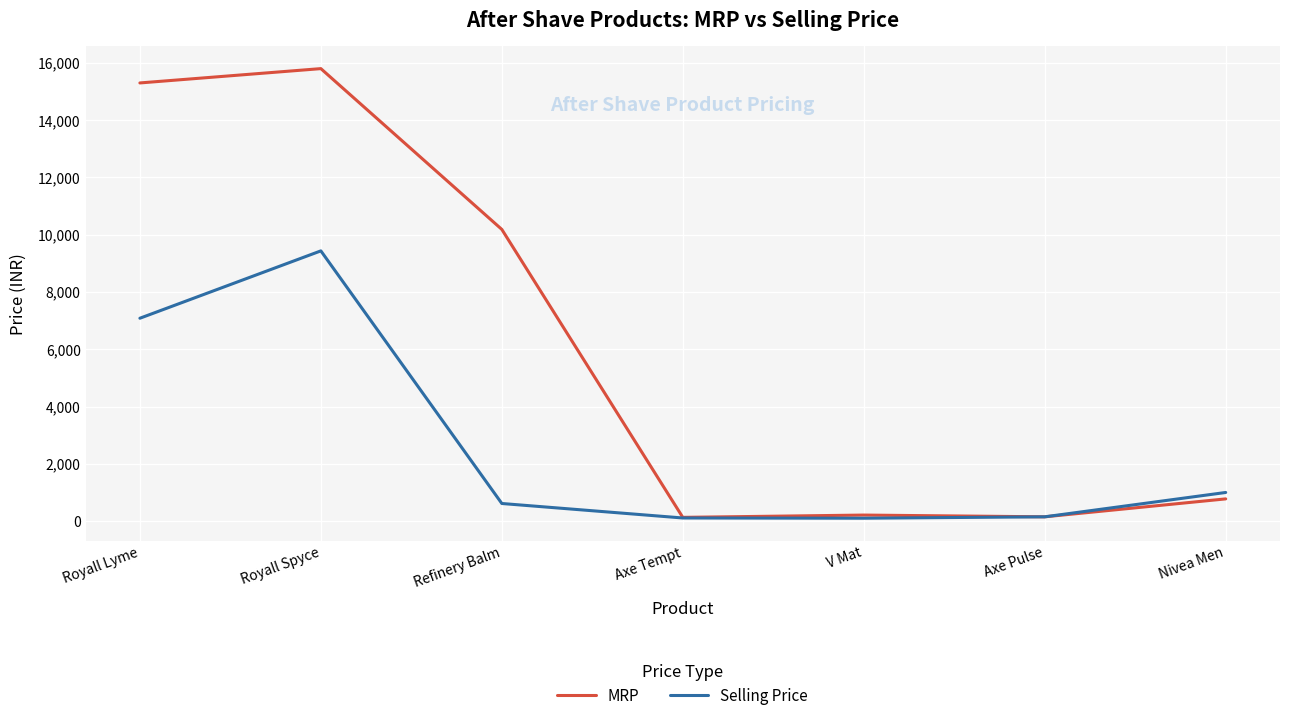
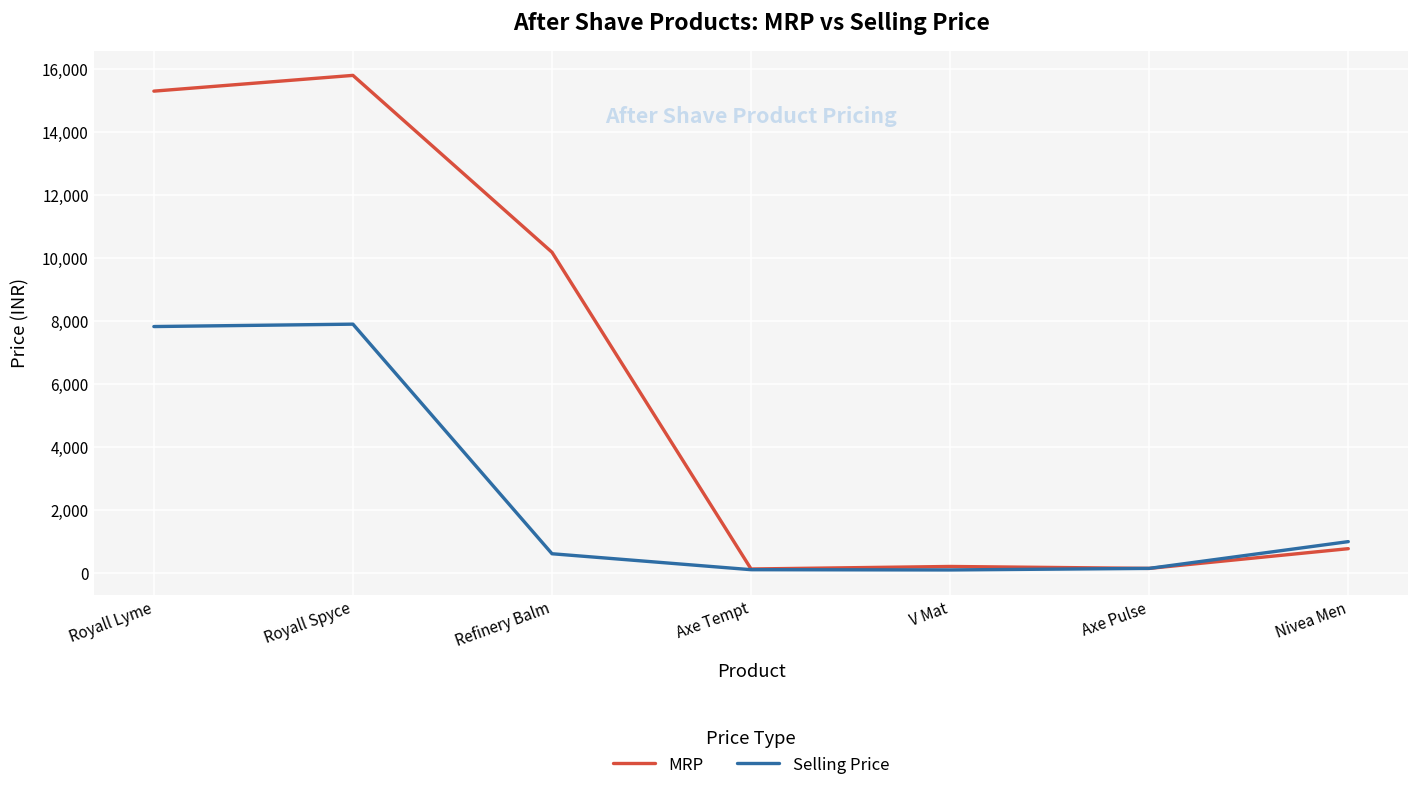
  {
    "MRP": {
      "Royall Lyme": "15,300",
      "Royall Spyce": "15,800",
      "Refinery Balm": "10,200",
      "V Mat": "200",
      "Nivea Men": "800"
    },
    "Selling Price": {
-     "Royall Lyme": "7,100",
-     "Royall Spyce": "9,400",
+     "Royall Lyme": "7,800",
+     "Royall Spyce": "7,900",
      "Refinery Balm": "600",
      "V Mat": "100",
      "Nivea Men": "1,000"
    }
  }
